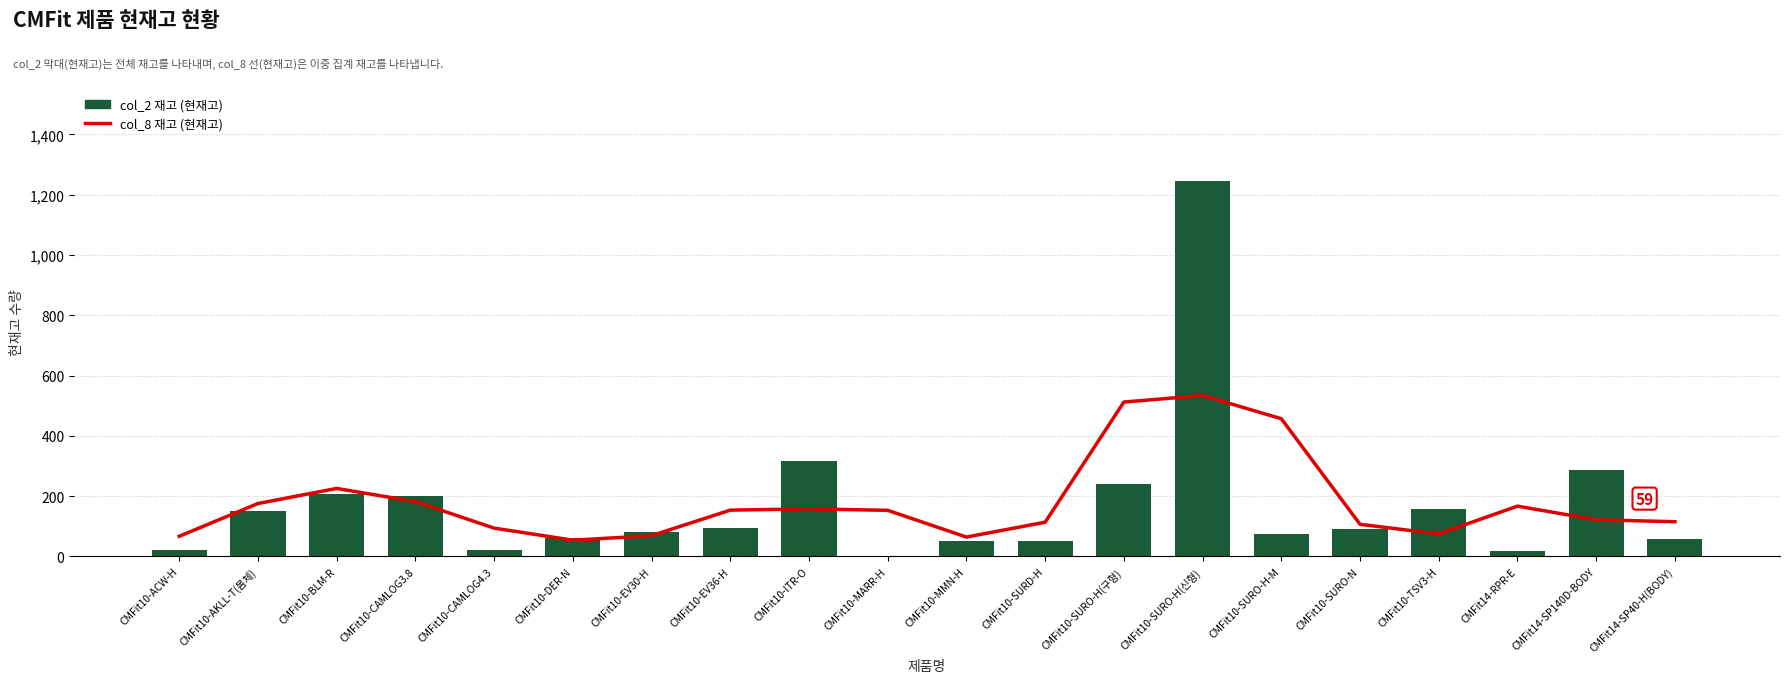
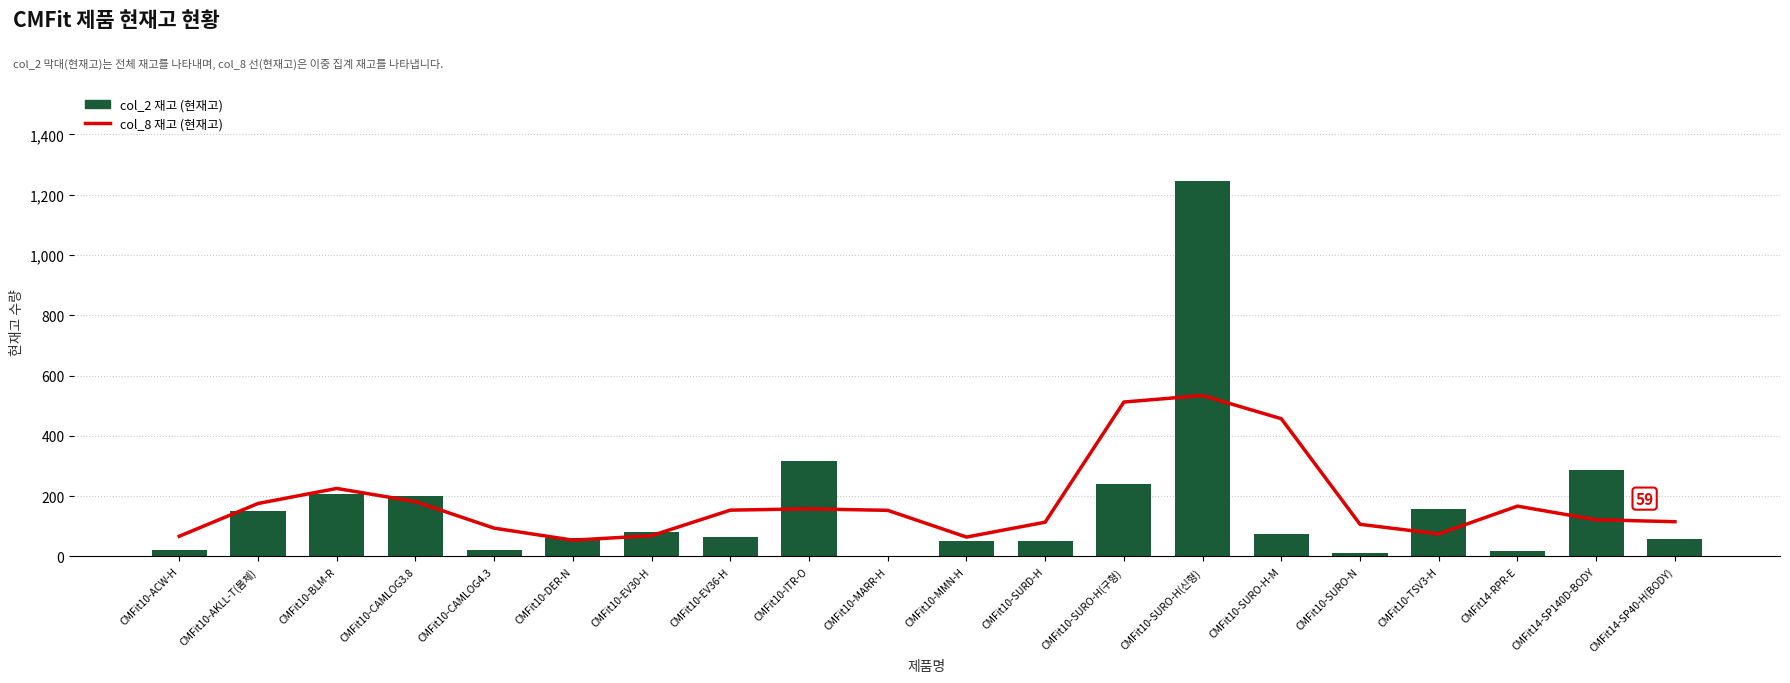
  {
    "col_8 재고 (현재고)": {
      "CMFit10-ACW-H": "70",
      "CMFit10-AKLL-T(몸체)": "180",
      "CMFit10-BLM-R": "230",
      "CMFit10-CAMLOG3.8": "180",
      "CMFit10-CAMLOG4.3": "90",
      "CMFit10-DER-N": "50",
      "CMFit10-EV30-H": "70",
      "CMFit10-EV36-H": "150",
      "CMFit10-ITR-O": "160",
      "CMFit10-MARR-H": "150",
      "CMFit10-MMN-H": "60",
      "CMFit10-SURD-H": "110",
      "CMFit10-SURO-H(구형)": "510",
      "CMFit10-SURO-H(신형)": "530",
      "CMFit10-SURO-H-M": "460",
      "CMFit10-SURO-N": "110",
      "CMFit10-TSV3-H": "70",
      "CMFit14-RPR-E": "170",
      "CMFit14-SP140D-BODY": "120",
      "CMFit14-SP40-H(BODY)": "120"
    },
    "col_2 재고 (현재고)": {
      "CMFit10-ACW-H": "20",
      "CMFit10-AKLL-T(몸체)": "150",
      "CMFit10-BLM-R": "210",
      "CMFit10-CAMLOG3.8": "200",
      "CMFit10-CAMLOG4.3": "20",
      "CMFit10-DER-N": "60",
      "CMFit10-EV30-H": "80",
-     "CMFit10-EV36-H": "100",
+     "CMFit10-EV36-H": "70",
      "CMFit10-ITR-O": "320",
      "CMFit10-MARR-H": "0",
      "CMFit10-MMN-H": "50",
      "CMFit10-SURD-H": "50",
      "CMFit10-SURO-H(구형)": "240",
      "CMFit10-SURO-H(신형)": "1,250",
      "CMFit10-SURO-H-M": "70",
-     "CMFit10-SURO-N": "90",
+     "CMFit10-SURO-N": "10",
      "CMFit10-TSV3-H": "160",
      "CMFit14-RPR-E": "20",
      "CMFit14-SP140D-BODY": "290",
      "CMFit14-SP40-H(BODY)": "60"
    }
  }
